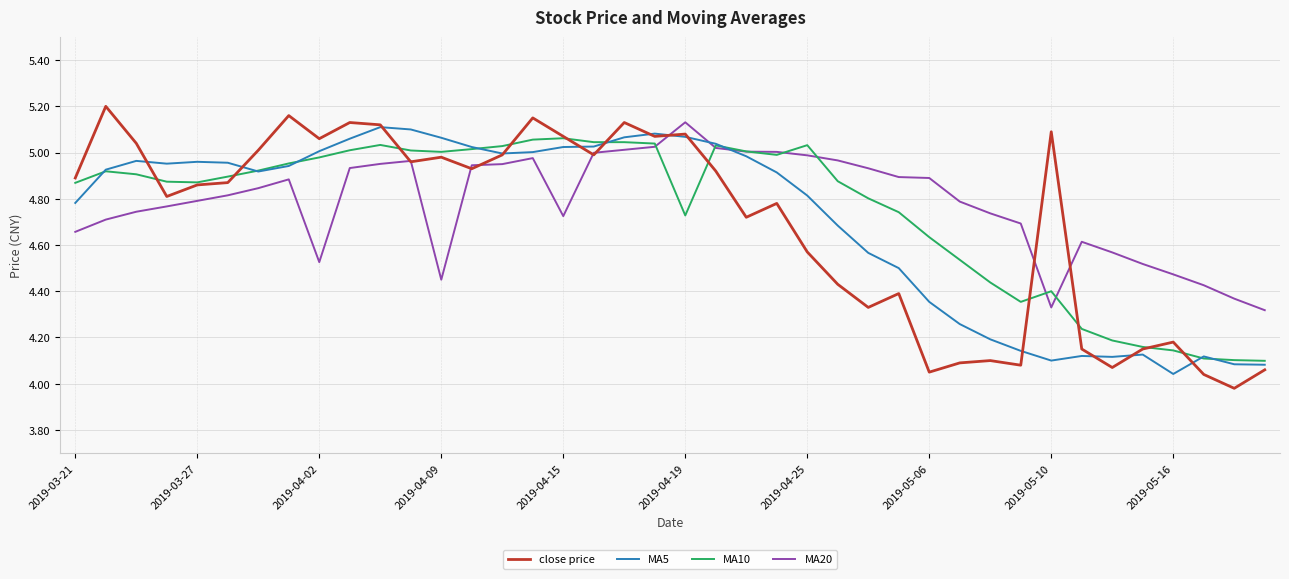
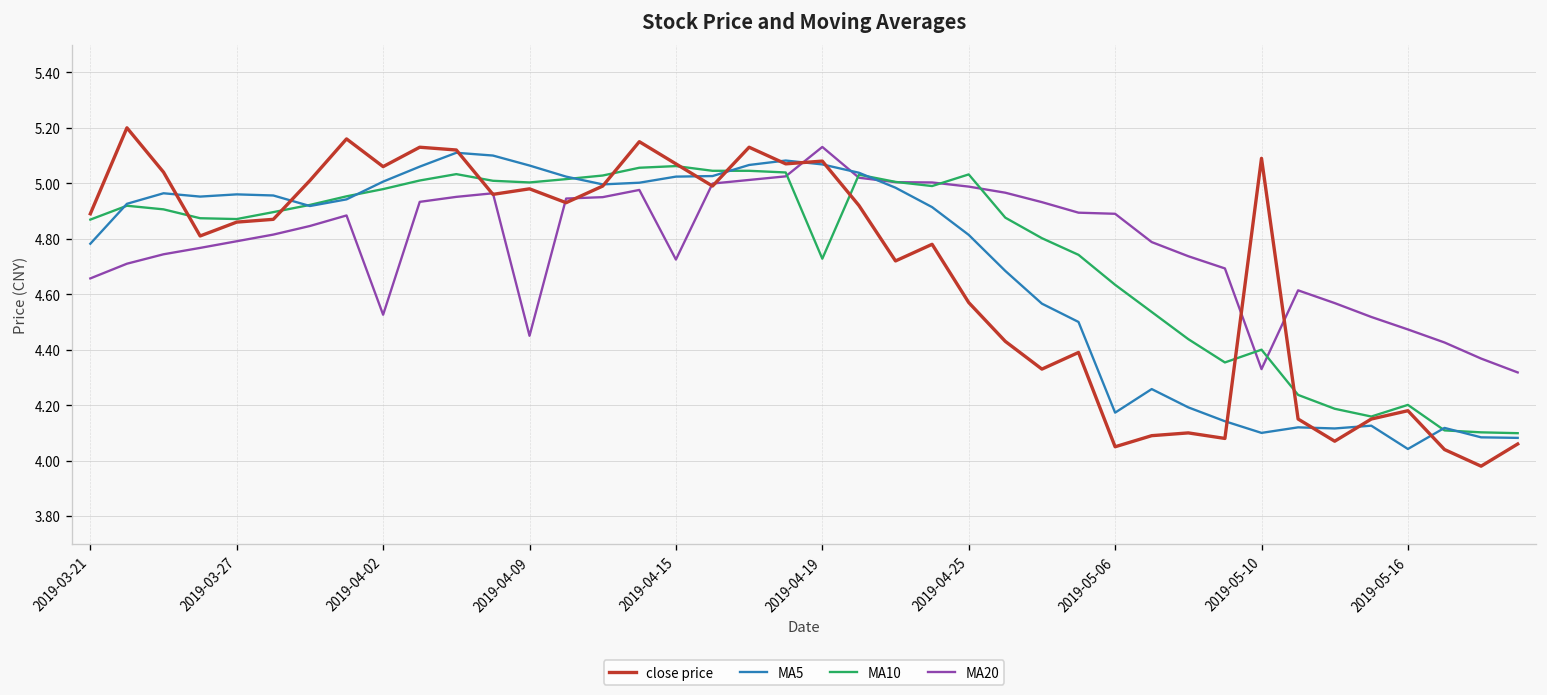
  {
    "close price": {
      "2019-03-21": 4.89,
      "2019-04-02": 5.06,
      "2019-04-09": 4.98,
      "2019-04-19": 5.08,
      "2019-04-25": 4.57,
      "2019-05-06": 4.05,
      "2019-05-10": 5.09,
      "2019-05-16": 4.18
    },
    "MA5": {
      "2019-03-21": 4.78,
      "2019-03-27": 4.96,
      "2019-04-02": 5.01,
      "2019-04-09": 5.06,
      "2019-04-15": 5.02,
      "2019-04-19": 5.07,
      "2019-04-25": 4.81,
-     "2019-05-06": 4.35,
+     "2019-05-06": 4.17,
      "2019-05-10": 4.10,
      "2019-05-16": 4.04
    },
    "MA10": {
      "2019-03-21": 4.87,
      "2019-04-02": 4.98,
      "2019-04-09": 5.00,
      "2019-04-19": 4.73,
      "2019-04-25": 5.03,
      "2019-05-06": 4.63,
      "2019-05-10": 4.40,
-     "2019-05-16": 4.14
+     "2019-05-16": 4.20
    },
    "MA20": {
      "2019-03-21": 4.66,
      "2019-03-27": 4.79,
      "2019-04-02": 4.53,
      "2019-04-09": 4.45,
      "2019-04-15": 4.73,
      "2019-04-19": 5.13,
      "2019-04-25": 4.99,
      "2019-05-06": 4.89,
      "2019-05-10": 4.33,
      "2019-05-16": 4.47
    }
  }
